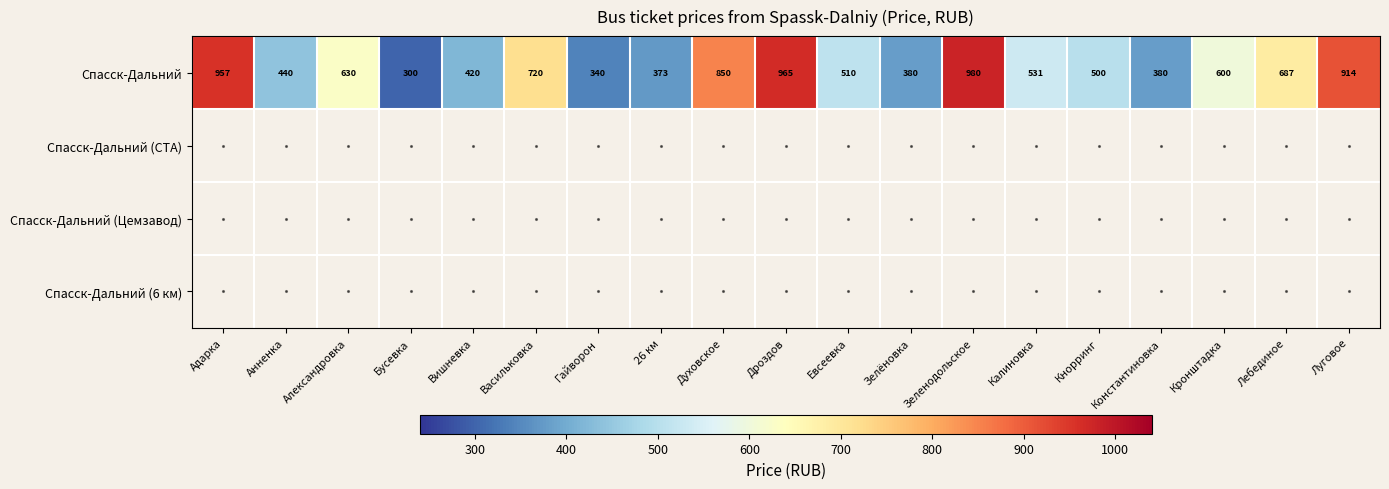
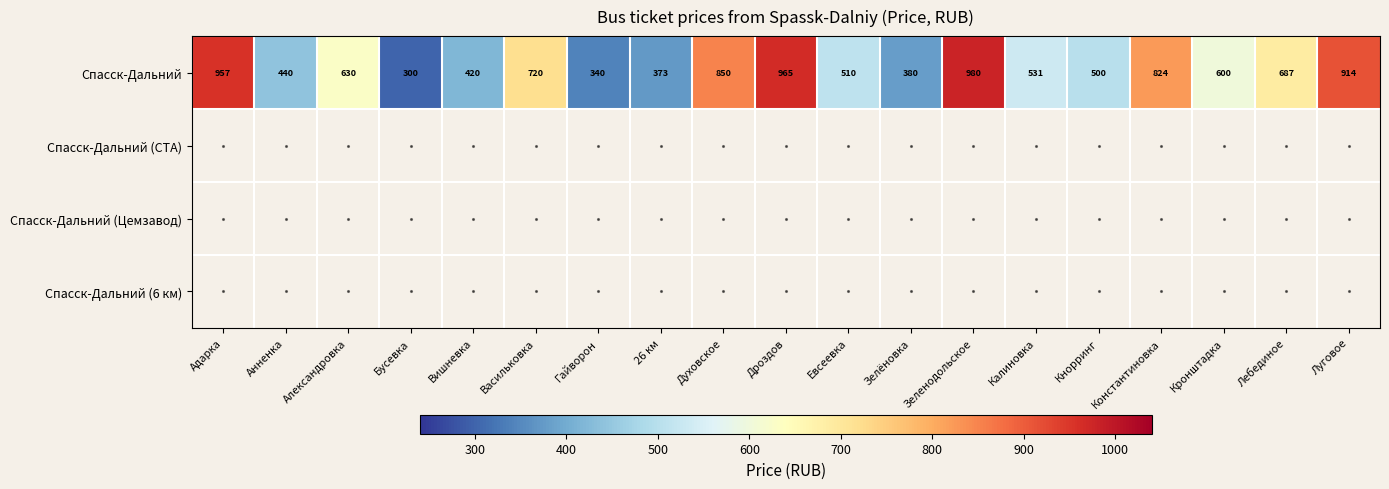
  {
    "Спасск-Дальний": {
      "Адарка": 957,
      "Анненка": 440,
      "Александровка": 630,
      "Бусевка": 300,
      "Вишневка": 420,
      "Васильковка": 720,
      "Гайворон": 340,
      "26 км": 373,
      "Духовское": 850,
      "Дроздов": 965,
      "Евсеевка": 510,
      "Зелёновка": 380,
      "Зеленодольское": 980,
      "Калиновка": 531,
      "Кнорринг": 500,
-     "Константиновка": 380,
+     "Константиновка": 824,
      "Кронштадка": 600,
      "Лебединое": 687,
      "Луговое": 914
    }
  }
